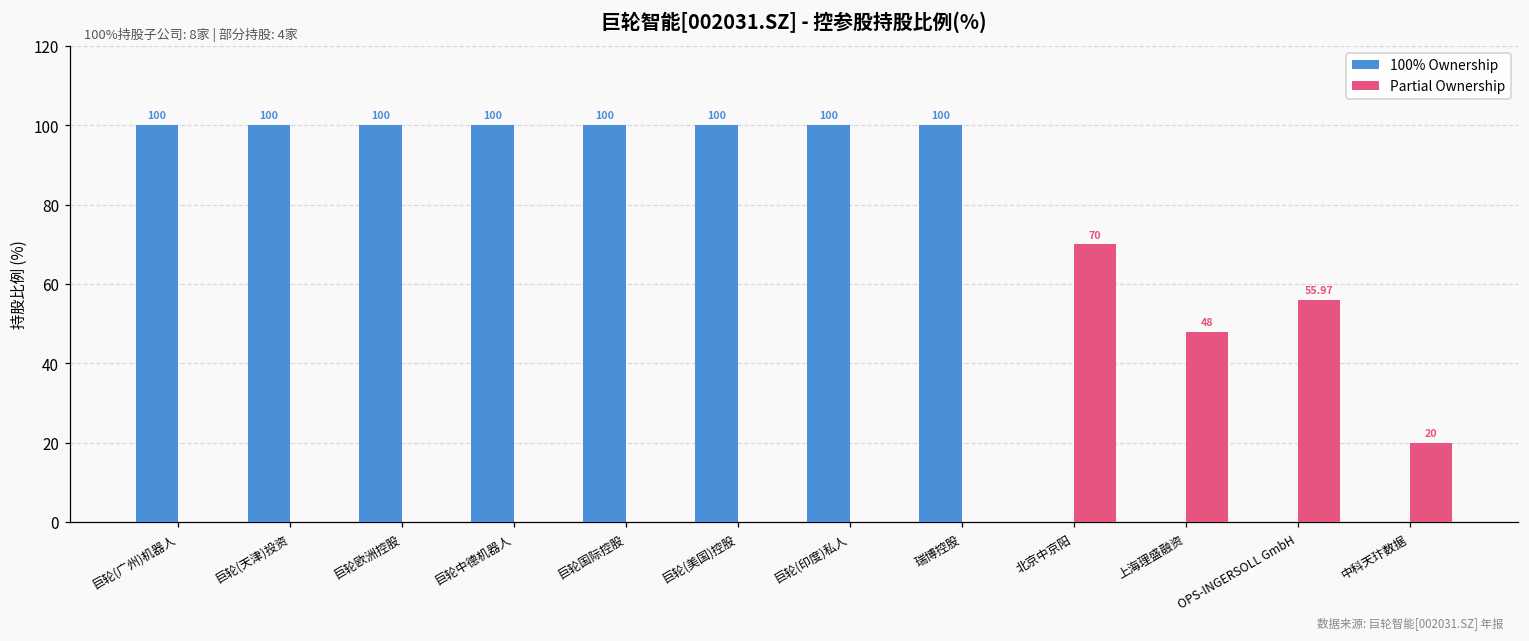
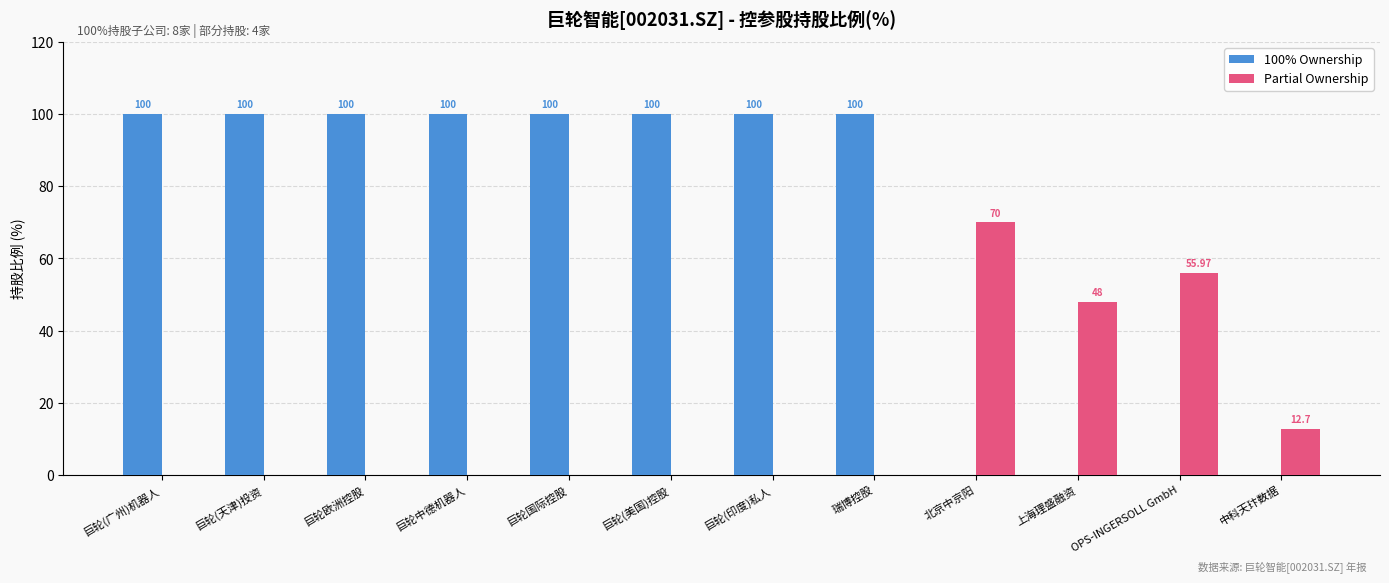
  {
    "100% Ownership": {
      "巨轮(广州)机器人": 100,
      "巨轮(天津)投资": 100,
      "巨轮欧洲控股": 100,
      "巨轮中德机器人": 100,
      "巨轮国际控股": 100,
      "巨轮(美国)控股": 100,
      "巨轮(印度)私人": 100,
      "瑞博控股": 100
    },
    "Partial Ownership": {
      "北京中京阳": 70,
      "上海理盛融资": 48,
      "OPS-INGERSOLL GmbH": 55.97,
-     "中科天玣数据": 20
+     "中科天玣数据": 12.7
    }
  }
